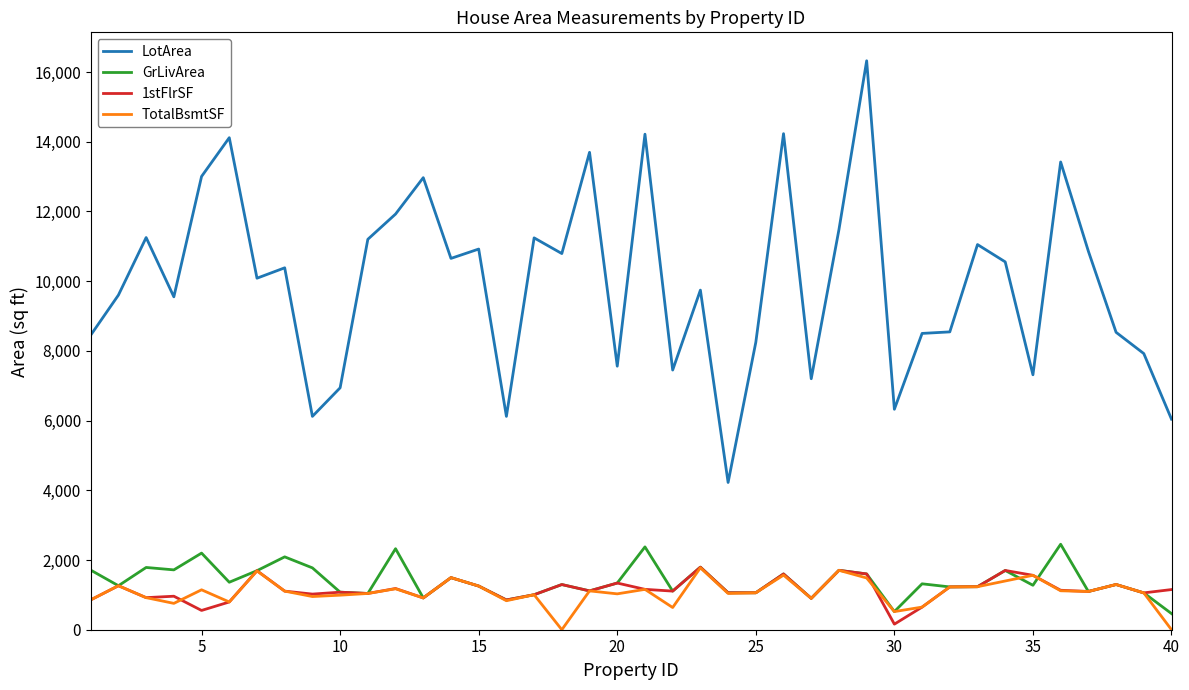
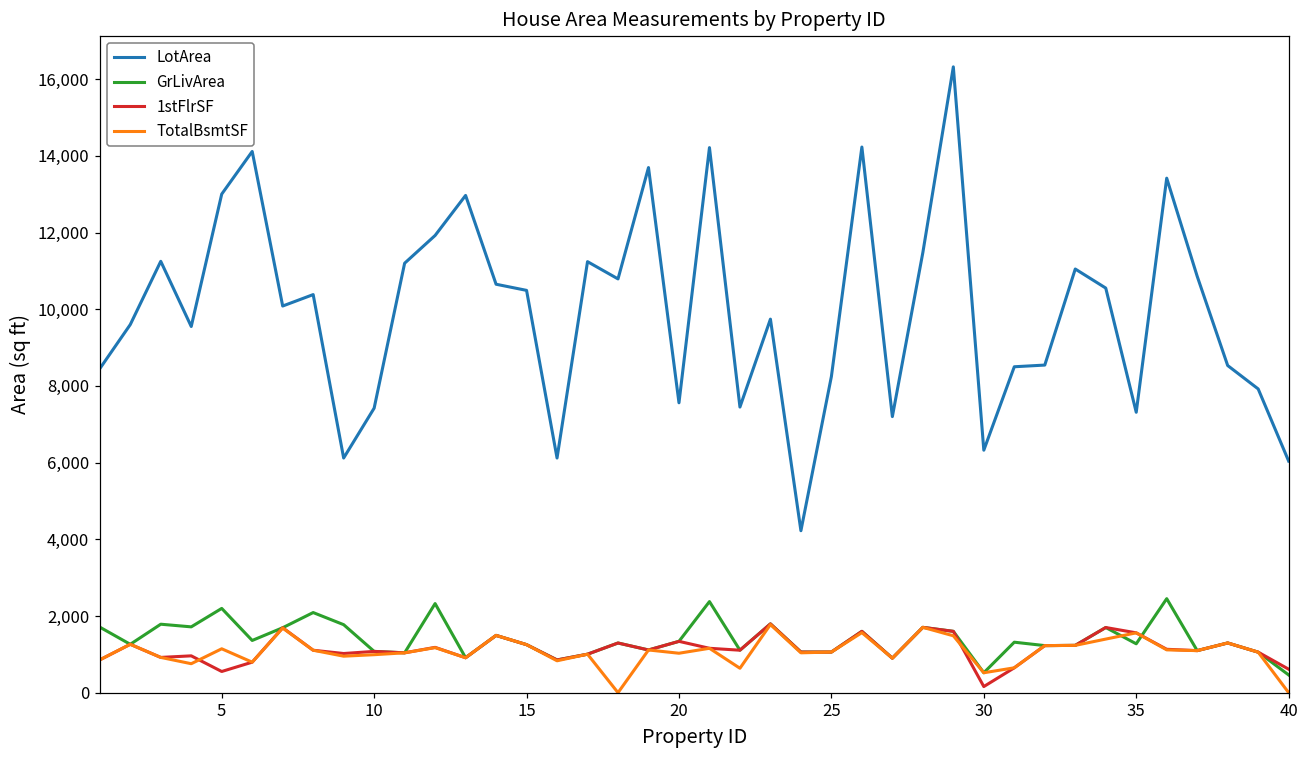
  {
    "LotArea": {
      "5": "13,000",
-     "10": "6,900",
-     "15": "10,900",
+     "10": "7,400",
+     "15": "10,500",
      "20": "7,600",
      "25": "8,200",
      "30": "6,300",
      "35": "7,300",
      "40": "6,000"
    },
    "GrLivArea": {
      "5": "2,200",
      "35": "1,300",
      "40": "500"
    },
    "1stFlrSF": {
      "5": "600",
      "30": "200",
-     "40": "1,200"
+     "40": "600"
    },
    "TotalBsmtSF": {
      "5": "1,100",
      "10": "1,000",
      "20": "1,000",
      "40": "0"
    }
  }
